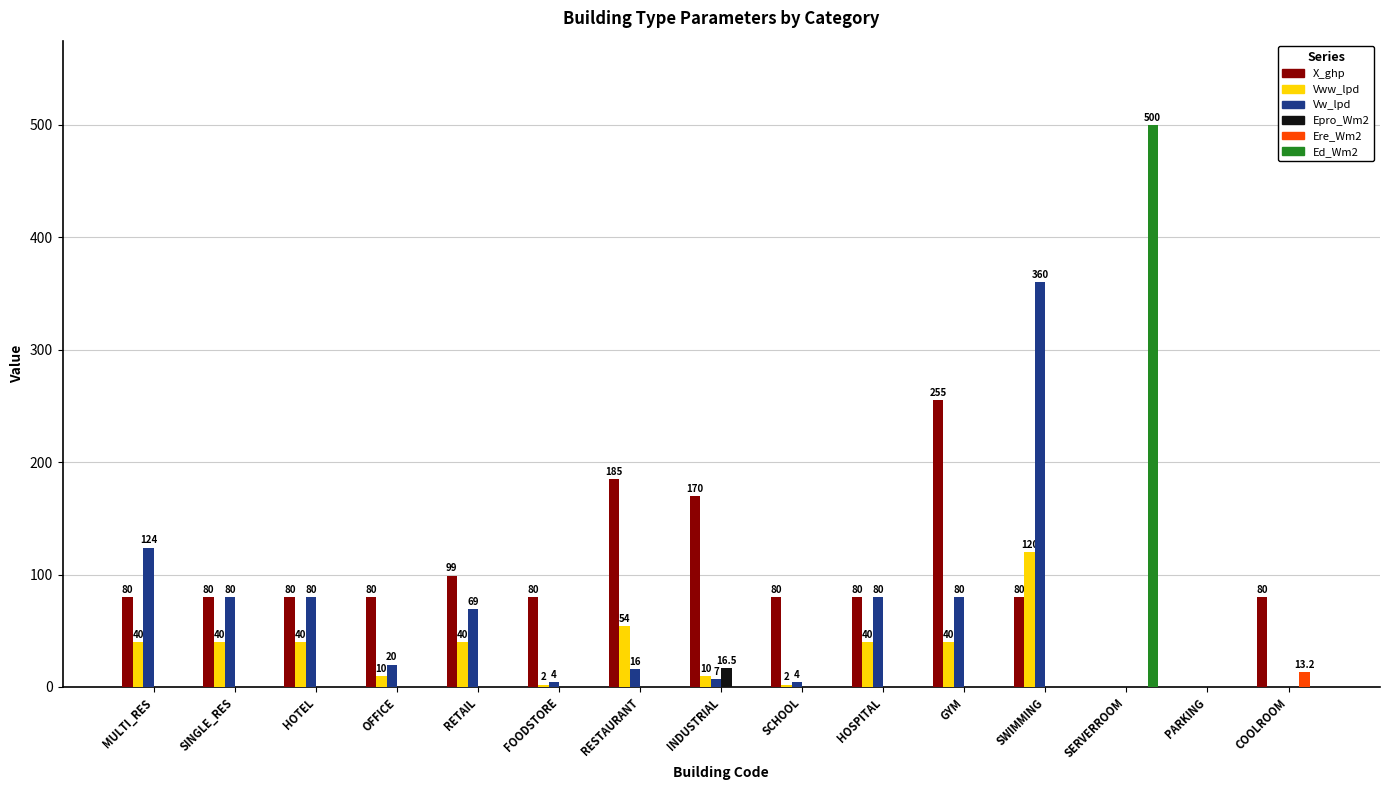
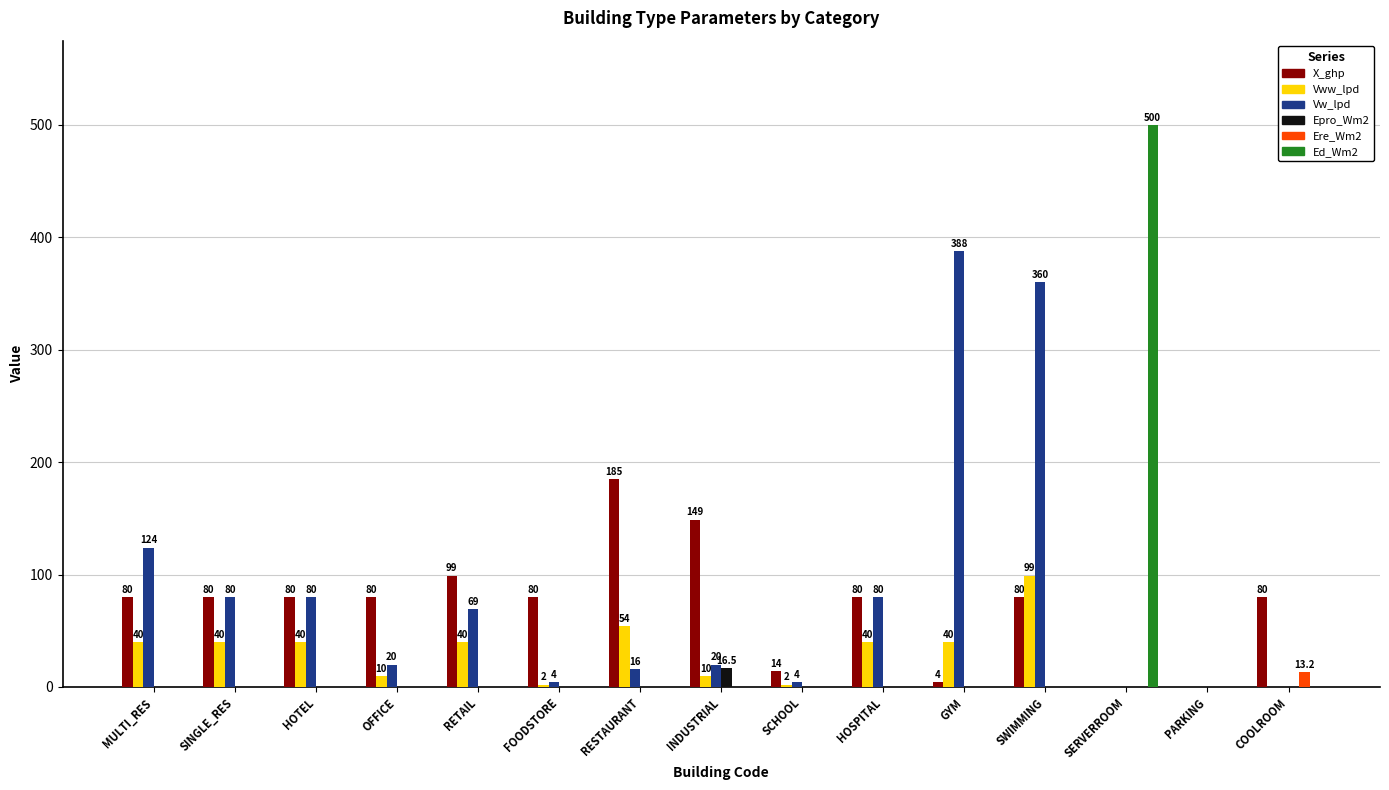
  {
    "X_ghp": {
      "MULTI_RES": 80,
      "SINGLE_RES": 80,
      "HOTEL": 80,
      "OFFICE": 80,
      "RETAIL": 99,
      "FOODSTORE": 80,
      "RESTAURANT": 185,
-     "INDUSTRIAL": 170,
-     "SCHOOL": 80,
+     "INDUSTRIAL": 149,
+     "SCHOOL": 14,
      "HOSPITAL": 80,
-     "GYM": 255,
+     "GYM": 4,
      "SWIMMING": 80,
      "COOLROOM": 80
    },
    "Vww_lpd": {
      "MULTI_RES": 40,
      "SINGLE_RES": 40,
      "HOTEL": 40,
      "OFFICE": 10,
      "RETAIL": 40,
      "FOODSTORE": 2,
      "RESTAURANT": 54,
      "INDUSTRIAL": 10,
      "SCHOOL": 2,
      "HOSPITAL": 40,
      "GYM": 40,
-     "SWIMMING": 120
+     "SWIMMING": 99
    },
    "Vw_lpd": {
      "MULTI_RES": 124,
      "SINGLE_RES": 80,
      "HOTEL": 80,
      "OFFICE": 20,
      "RETAIL": 69,
      "FOODSTORE": 4,
      "RESTAURANT": 16,
-     "INDUSTRIAL": 7,
+     "INDUSTRIAL": 20,
      "SCHOOL": 4,
      "HOSPITAL": 80,
-     "GYM": 80,
+     "GYM": 388,
      "SWIMMING": 360
    },
    "Epro_Wm2": {
      "INDUSTRIAL": 16.5
    },
    "Ere_Wm2": {
      "COOLROOM": 13.2
    },
    "Ed_Wm2": {
      "SERVERROOM": 500
    }
  }
